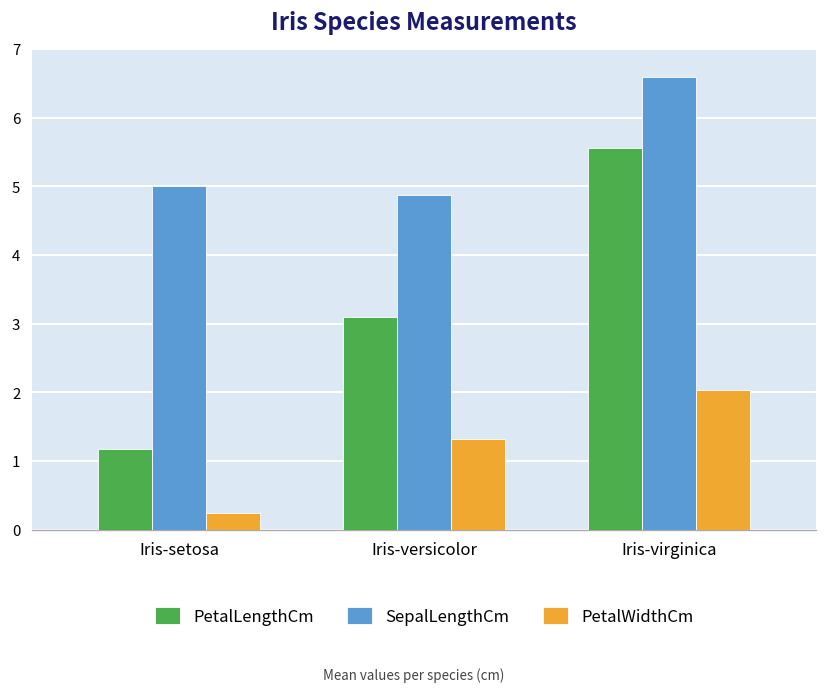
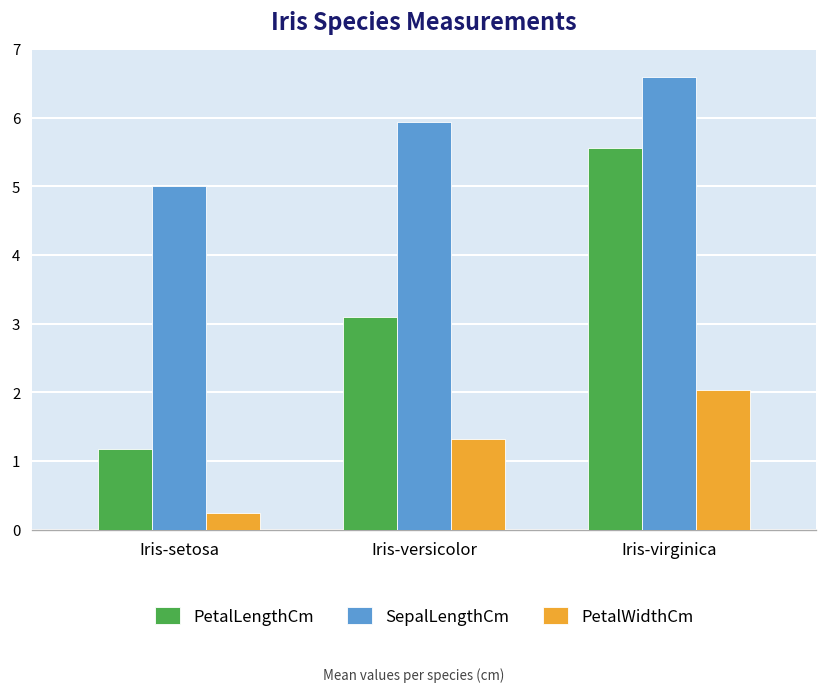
  {
    "PetalLengthCm": {
      "Iris-setosa": 1.2,
      "Iris-versicolor": 3.1,
      "Iris-virginica": 5.6
    },
    "SepalLengthCm": {
      "Iris-setosa": 5.0,
-     "Iris-versicolor": 4.9,
+     "Iris-versicolor": 5.9,
      "Iris-virginica": 6.6
    },
    "PetalWidthCm": {
      "Iris-setosa": 0.2,
      "Iris-versicolor": 1.3,
      "Iris-virginica": 2.0
    }
  }
